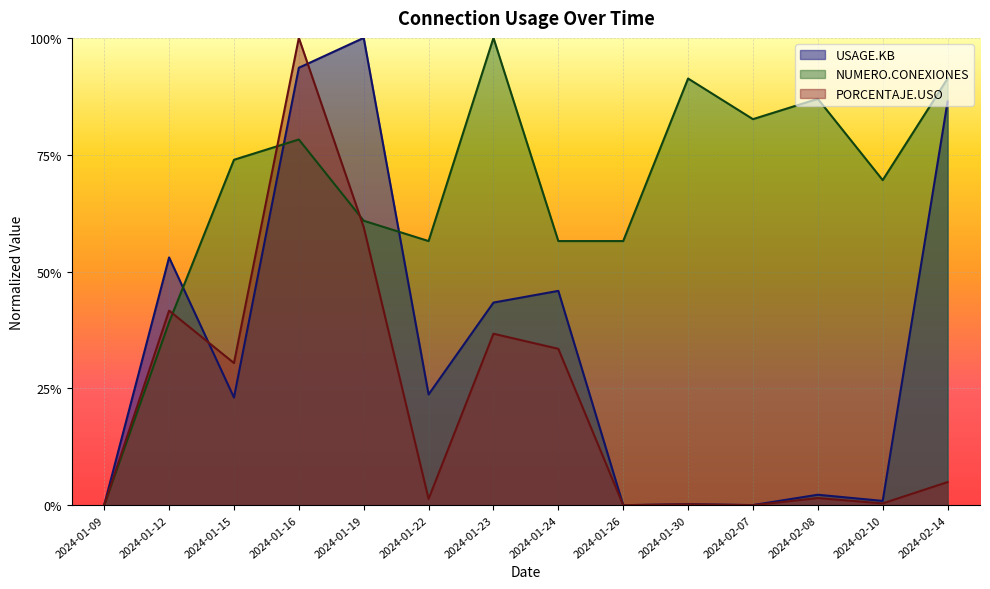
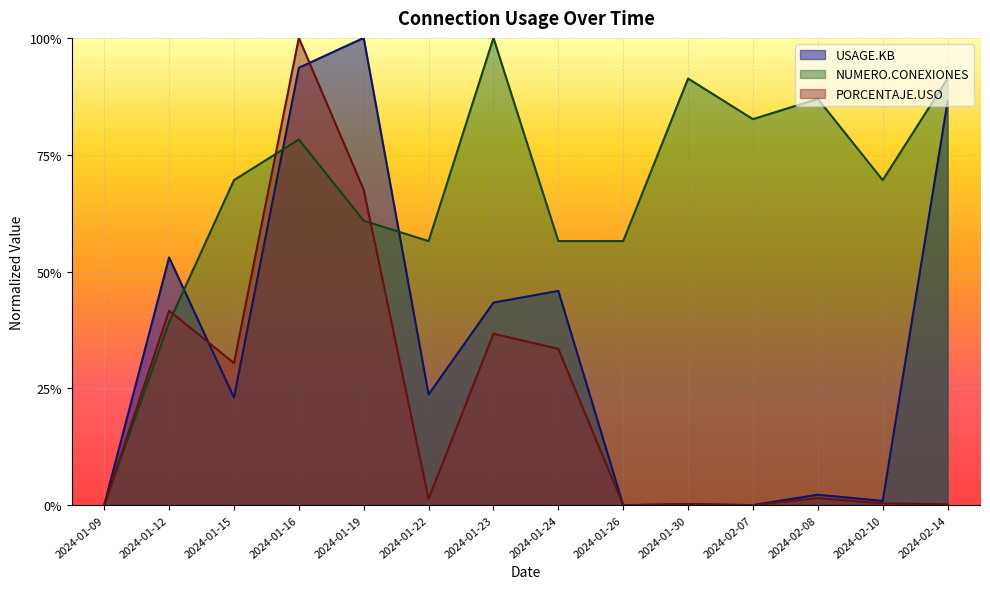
  {
    "USAGE.KB": {
      "2024-01-12": "53%",
      "2024-01-15": "23%",
      "2024-01-16": "94%",
      "2024-01-19": "100%",
      "2024-01-22": "24%",
      "2024-01-23": "43%",
      "2024-01-24": "46%",
      "2024-02-08": "2%"
    },
    "NUMERO.CONEXIONES": {
      "2024-01-12": "39%",
-     "2024-01-15": "74%",
+     "2024-01-15": "70%",
      "2024-01-16": "78%",
      "2024-01-19": "61%",
      "2024-01-22": "57%",
      "2024-01-23": "100%",
      "2024-01-24": "57%",
      "2024-01-26": "57%",
      "2024-01-30": "91%",
      "2024-02-07": "83%",
      "2024-02-10": "70%"
    },
    "PORCENTAJE.USO": {
      "2024-01-12": "42%",
      "2024-01-15": "30%",
      "2024-01-16": "100%",
-     "2024-01-19": "60%",
+     "2024-01-19": "67%",
      "2024-01-22": "1%",
      "2024-01-23": "37%",
      "2024-01-24": "33%",
      "2024-02-08": "2%",
-     "2024-02-14": "5%"
+     "2024-02-14": "0%"
    }
  }
